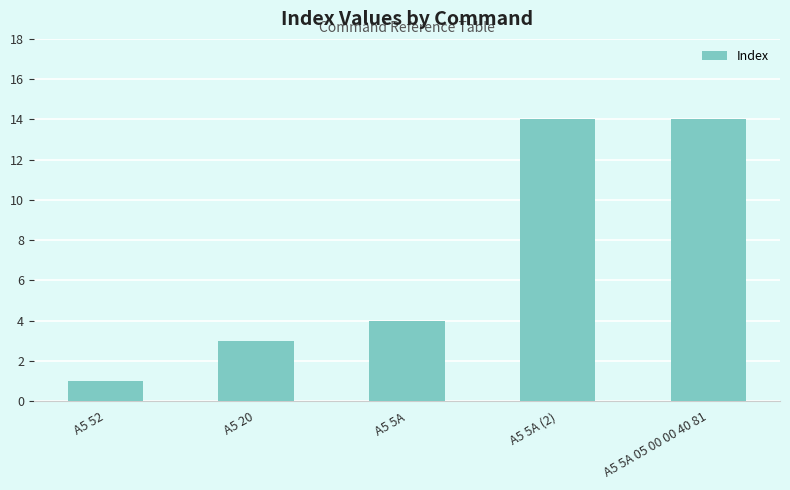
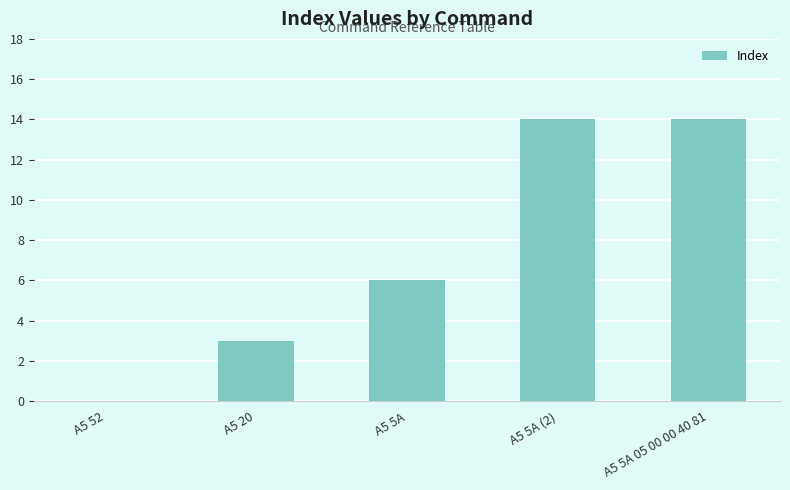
  {
-   "A5 52": 1,
+   "A5 52": 0,
    "A5 20": 3,
-   "A5 5A": 4,
+   "A5 5A": 6,
    "A5 5A (2)": 14,
    "A5 5A 05 00 00 40 81": 14
  }
